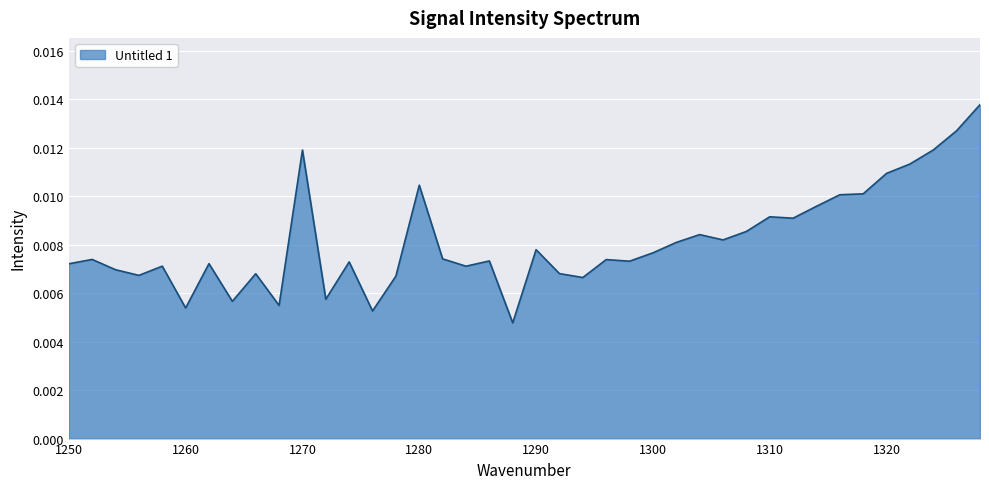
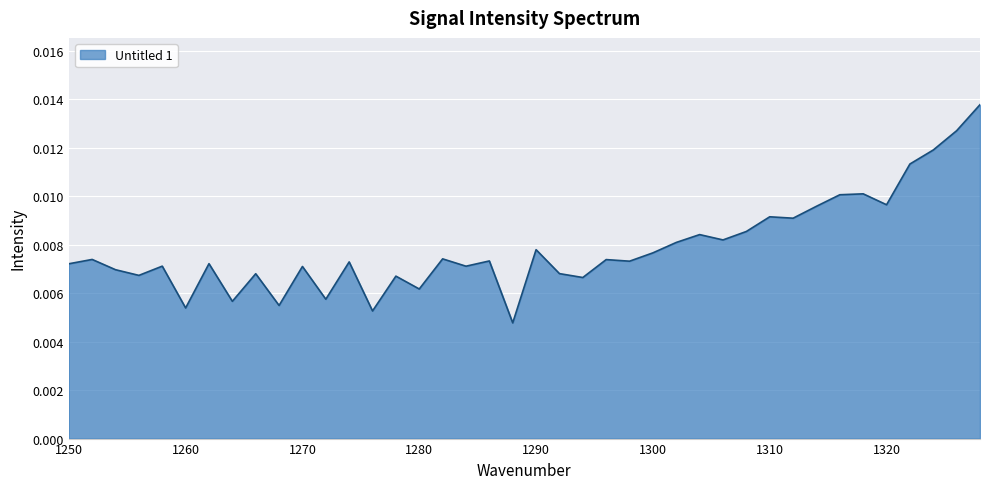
  {
    "1250": 0.0072,
    "1260": 0.0054,
-   "1270": 0.0119,
-   "1280": 0.0105,
+   "1270": 0.0071,
+   "1280": 0.0062,
    "1290": 0.0078,
    "1300": 0.0077,
    "1310": 0.0092,
-   "1320": 0.0109
+   "1320": 0.0097
  }
